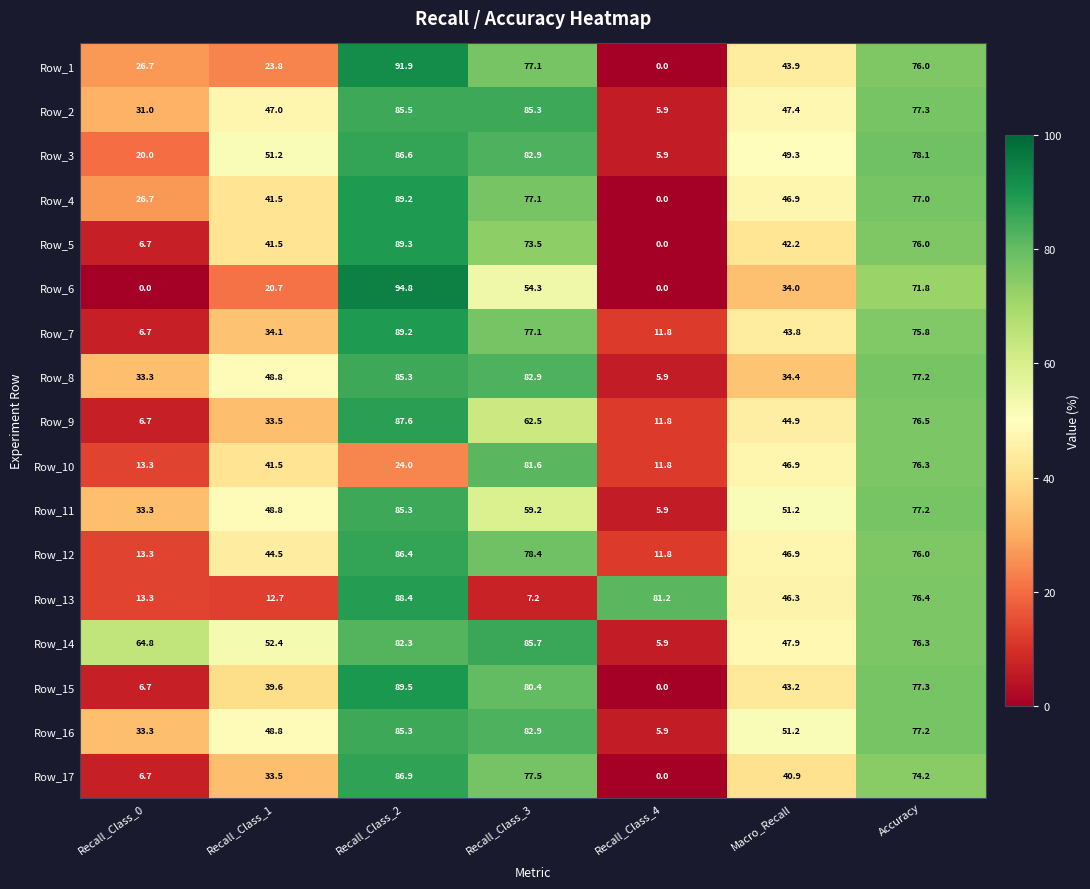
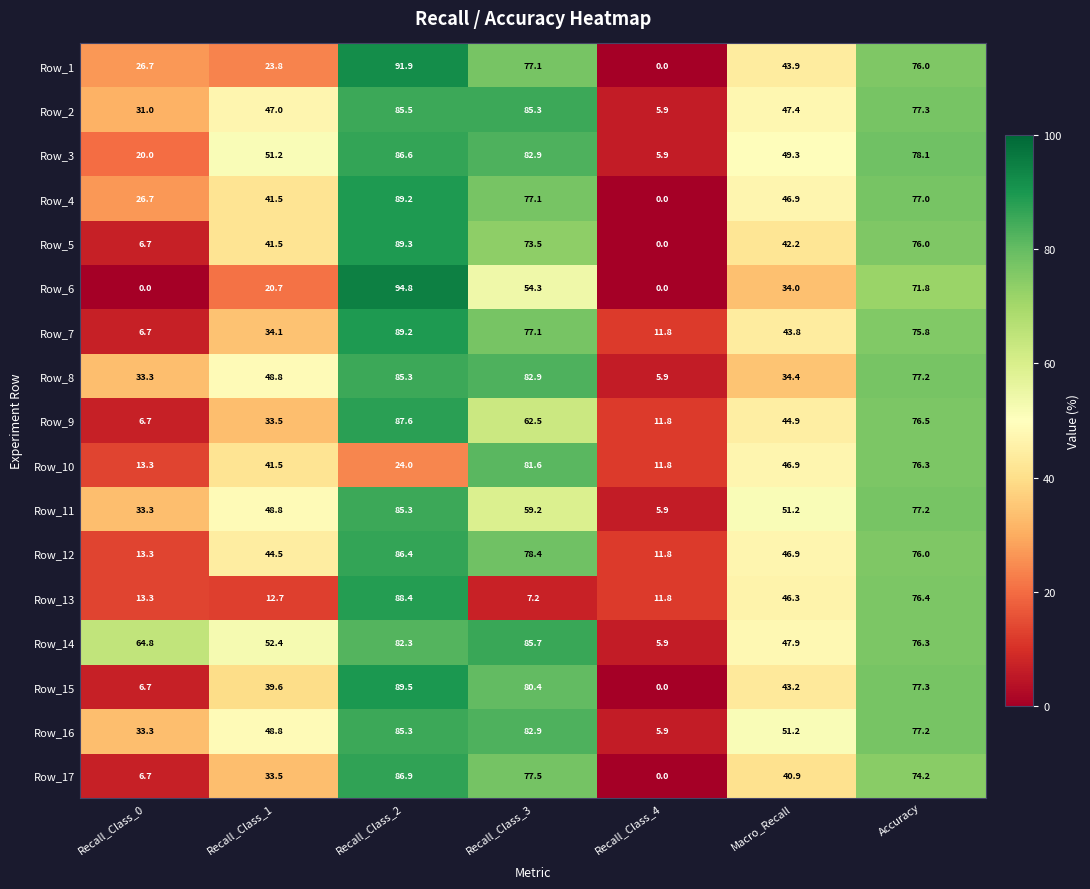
  {
    "Row_1": {
      "Recall_Class_0": 26.7,
      "Recall_Class_1": 23.8,
      "Recall_Class_2": 91.9,
      "Recall_Class_3": 77.1,
      "Recall_Class_4": 0.0,
      "Macro_Recall": 43.9,
      "Accuracy": 76.0
    },
    "Row_2": {
      "Recall_Class_0": 31.0,
      "Recall_Class_1": 47.0,
      "Recall_Class_2": 85.5,
      "Recall_Class_3": 85.3,
      "Recall_Class_4": 5.9,
      "Macro_Recall": 47.4,
      "Accuracy": 77.3
    },
    "Row_3": {
      "Recall_Class_0": 20.0,
      "Recall_Class_1": 51.2,
      "Recall_Class_2": 86.6,
      "Recall_Class_3": 82.9,
      "Recall_Class_4": 5.9,
      "Macro_Recall": 49.3,
      "Accuracy": 78.1
    },
    "Row_4": {
      "Recall_Class_0": 26.7,
      "Recall_Class_1": 41.5,
      "Recall_Class_2": 89.2,
      "Recall_Class_3": 77.1,
      "Recall_Class_4": 0.0,
      "Macro_Recall": 46.9,
      "Accuracy": 77.0
    },
    "Row_5": {
      "Recall_Class_0": 6.7,
      "Recall_Class_1": 41.5,
      "Recall_Class_2": 89.3,
      "Recall_Class_3": 73.5,
      "Recall_Class_4": 0.0,
      "Macro_Recall": 42.2,
      "Accuracy": 76.0
    },
    "Row_6": {
      "Recall_Class_0": 0.0,
      "Recall_Class_1": 20.7,
      "Recall_Class_2": 94.8,
      "Recall_Class_3": 54.3,
      "Recall_Class_4": 0.0,
      "Macro_Recall": 34.0,
      "Accuracy": 71.8
    },
    "Row_7": {
      "Recall_Class_0": 6.7,
      "Recall_Class_1": 34.1,
      "Recall_Class_2": 89.2,
      "Recall_Class_3": 77.1,
      "Recall_Class_4": 11.8,
      "Macro_Recall": 43.8,
      "Accuracy": 75.8
    },
    "Row_8": {
      "Recall_Class_0": 33.3,
      "Recall_Class_1": 48.8,
      "Recall_Class_2": 85.3,
      "Recall_Class_3": 82.9,
      "Recall_Class_4": 5.9,
      "Macro_Recall": 34.4,
      "Accuracy": 77.2
    },
    "Row_9": {
      "Recall_Class_0": 6.7,
      "Recall_Class_1": 33.5,
      "Recall_Class_2": 87.6,
      "Recall_Class_3": 62.5,
      "Recall_Class_4": 11.8,
      "Macro_Recall": 44.9,
      "Accuracy": 76.5
    },
    "Row_10": {
      "Recall_Class_0": 13.3,
      "Recall_Class_1": 41.5,
      "Recall_Class_2": 24.0,
      "Recall_Class_3": 81.6,
      "Recall_Class_4": 11.8,
      "Macro_Recall": 46.9,
      "Accuracy": 76.3
    },
    "Row_11": {
      "Recall_Class_0": 33.3,
      "Recall_Class_1": 48.8,
      "Recall_Class_2": 85.3,
      "Recall_Class_3": 59.2,
      "Recall_Class_4": 5.9,
      "Macro_Recall": 51.2,
      "Accuracy": 77.2
    },
    "Row_12": {
      "Recall_Class_0": 13.3,
      "Recall_Class_1": 44.5,
      "Recall_Class_2": 86.4,
      "Recall_Class_3": 78.4,
      "Recall_Class_4": 11.8,
      "Macro_Recall": 46.9,
      "Accuracy": 76.0
    },
    "Row_13": {
      "Recall_Class_0": 13.3,
      "Recall_Class_1": 12.7,
      "Recall_Class_2": 88.4,
      "Recall_Class_3": 7.2,
-     "Recall_Class_4": 81.2,
+     "Recall_Class_4": 11.8,
      "Macro_Recall": 46.3,
      "Accuracy": 76.4
    },
    "Row_14": {
      "Recall_Class_0": 64.8,
      "Recall_Class_1": 52.4,
      "Recall_Class_2": 82.3,
      "Recall_Class_3": 85.7,
      "Recall_Class_4": 5.9,
      "Macro_Recall": 47.9,
      "Accuracy": 76.3
    },
    "Row_15": {
      "Recall_Class_0": 6.7,
      "Recall_Class_1": 39.6,
      "Recall_Class_2": 89.5,
      "Recall_Class_3": 80.4,
      "Recall_Class_4": 0.0,
      "Macro_Recall": 43.2,
      "Accuracy": 77.3
    },
    "Row_16": {
      "Recall_Class_0": 33.3,
      "Recall_Class_1": 48.8,
      "Recall_Class_2": 85.3,
      "Recall_Class_3": 82.9,
      "Recall_Class_4": 5.9,
      "Macro_Recall": 51.2,
      "Accuracy": 77.2
    },
    "Row_17": {
      "Recall_Class_0": 6.7,
      "Recall_Class_1": 33.5,
      "Recall_Class_2": 86.9,
      "Recall_Class_3": 77.5,
      "Recall_Class_4": 0.0,
      "Macro_Recall": 40.9,
      "Accuracy": 74.2
    }
  }
